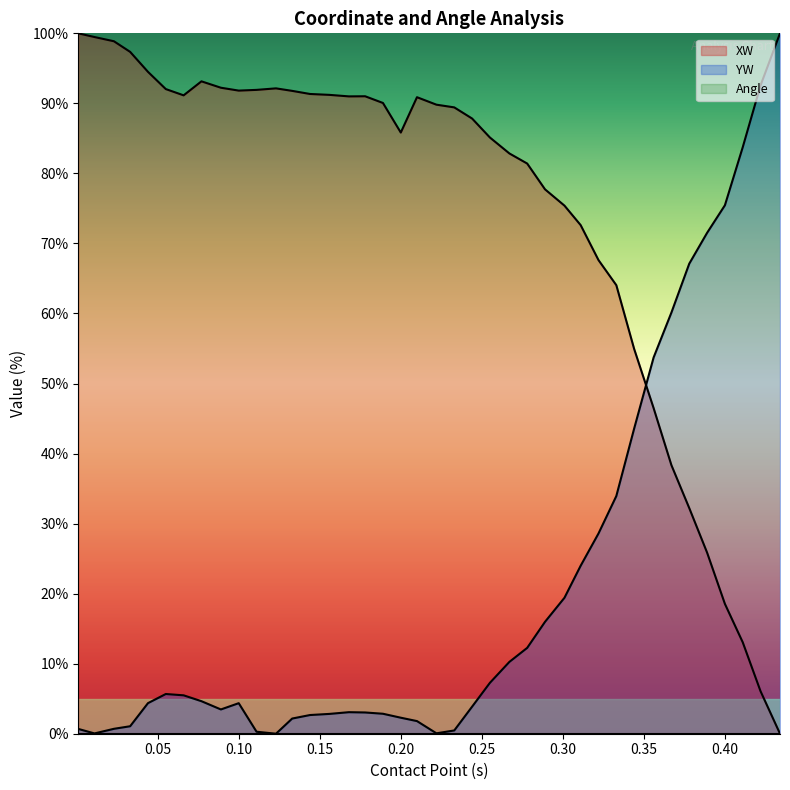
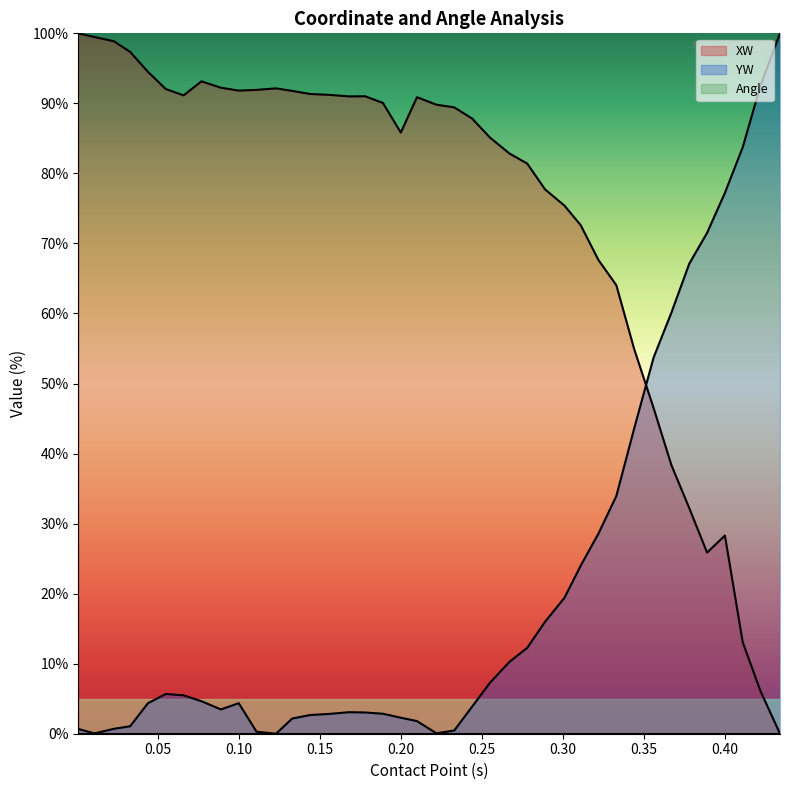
  {
    "XW": {
      "0.10": "92%",
      "0.20": "86%",
-     "0.40": "19%"
+     "0.40": "28%"
    },
    "YW": {
-     "0.40": "75%"
+     "0.40": "77%"
    }
  }
